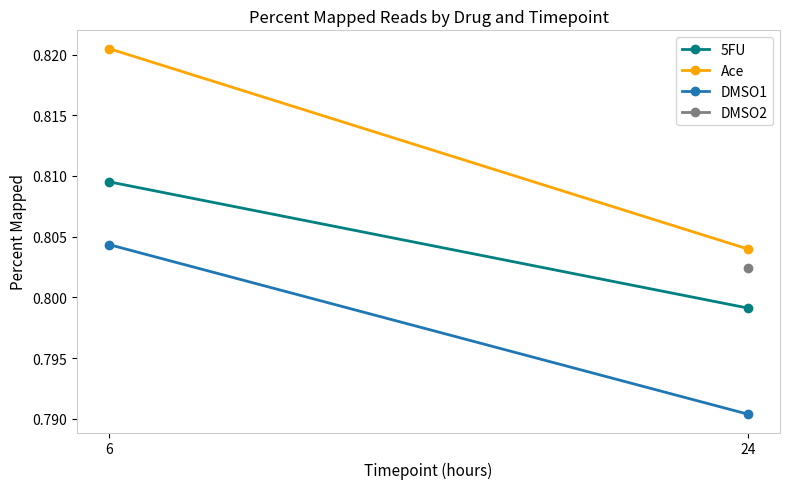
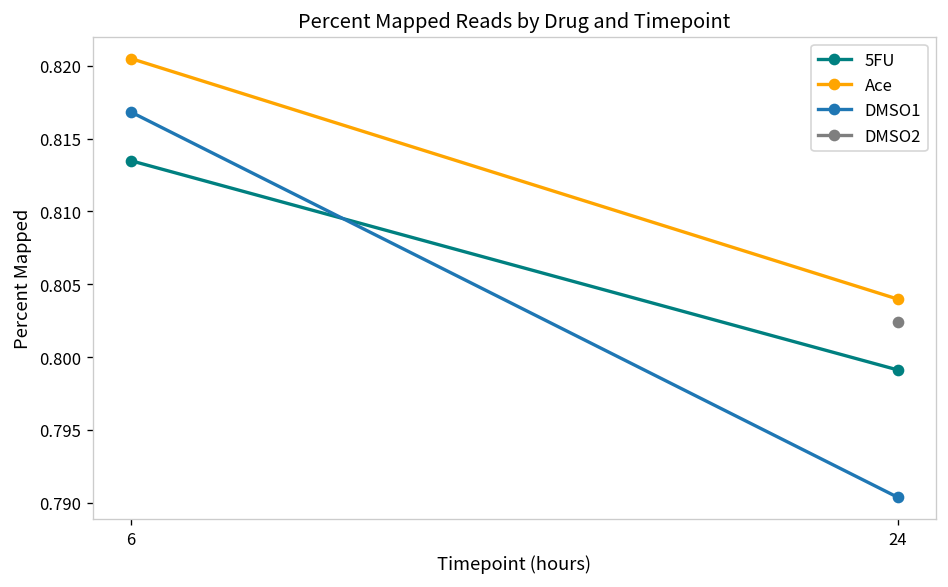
  {
    "5FU": {
-     "6": 0.8095,
+     "6": 0.8135,
      "24": 0.7991
    },
    "Ace": {
      "6": 0.8205,
      "24": 0.8040
    },
    "DMSO1": {
-     "6": 0.8043,
+     "6": 0.8168,
      "24": 0.7904
    },
    "DMSO2": {
      "24": 0.8024
    }
  }
